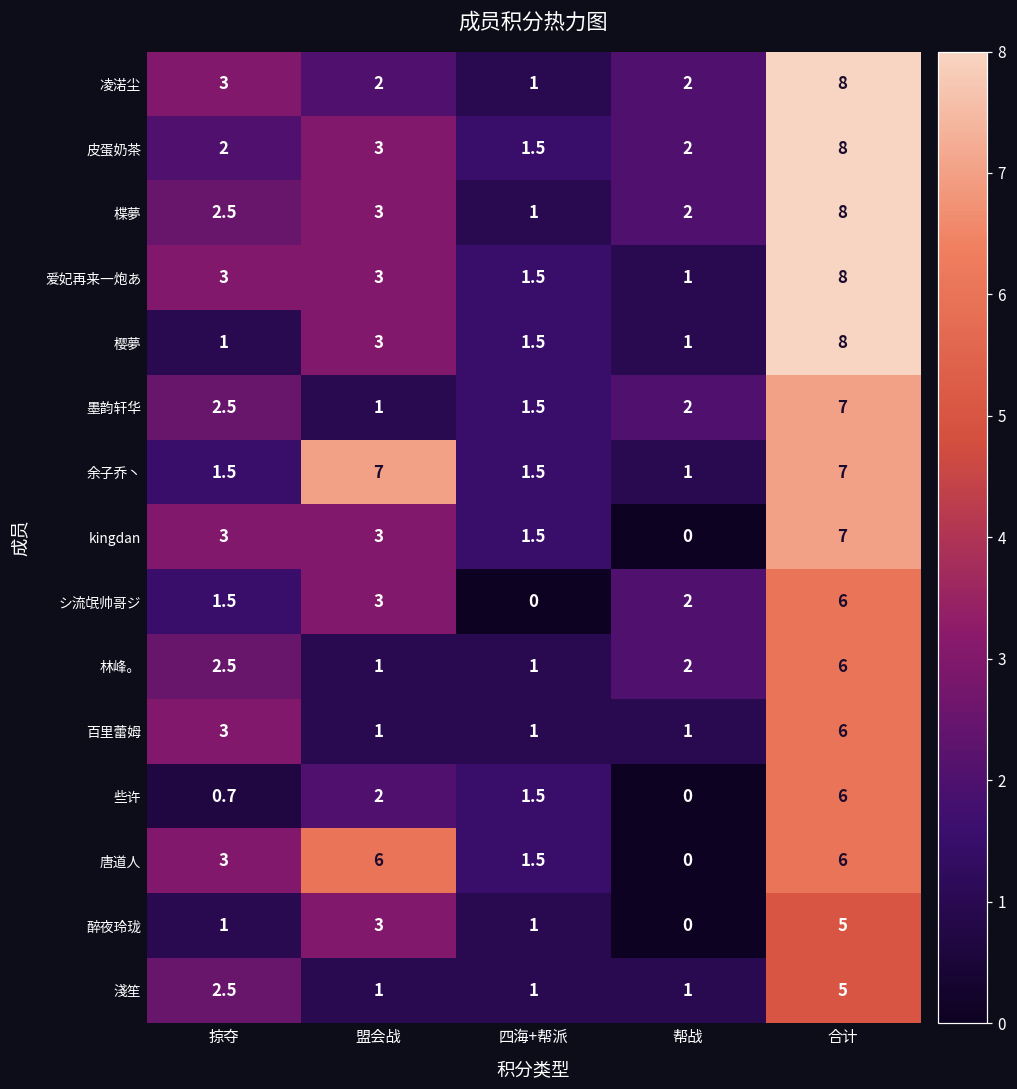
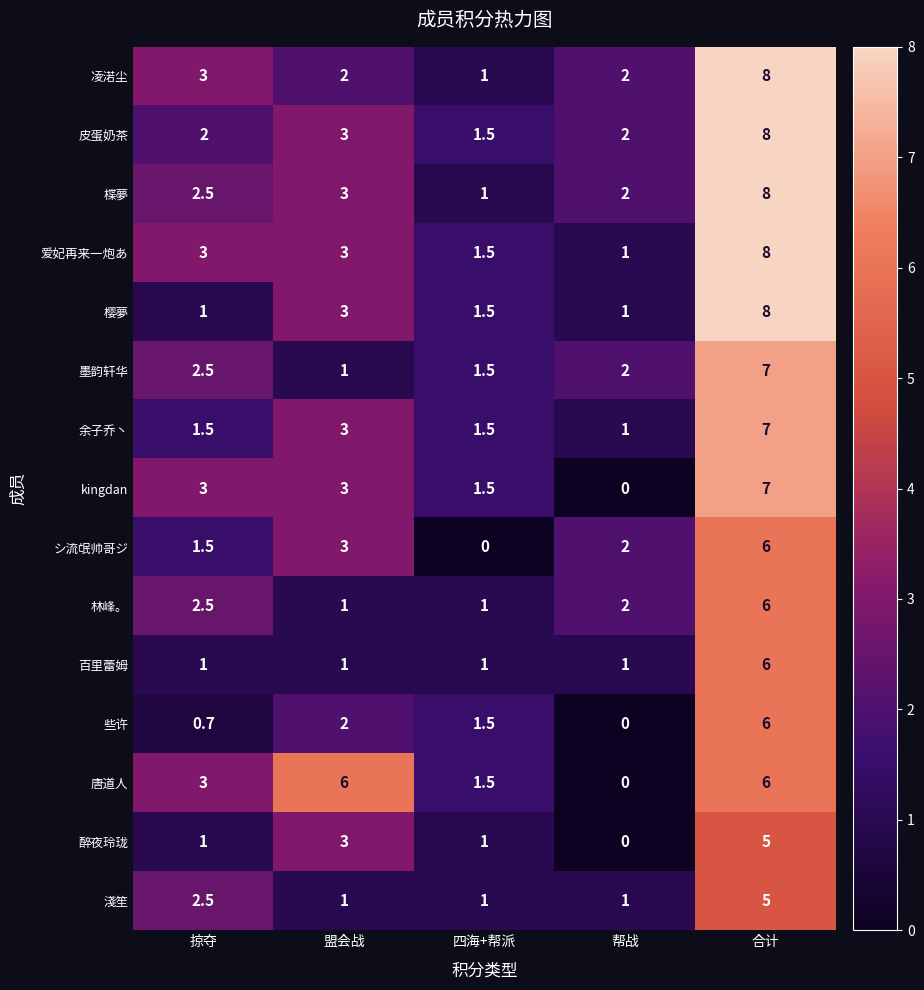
  {
    "凌渃尘": {
      "掠夺": 3,
      "盟会战": 2,
      "四海+帮派": 1,
      "帮战": 2,
      "合计": 8
    },
    "皮蛋奶茶": {
      "掠夺": 2,
      "盟会战": 3,
      "四海+帮派": 1.5,
      "帮战": 2,
      "合计": 8
    },
    "楪夢": {
      "掠夺": 2.5,
      "盟会战": 3,
      "四海+帮派": 1,
      "帮战": 2,
      "合计": 8
    },
    "爱妃再来一炮あ": {
      "掠夺": 3,
      "盟会战": 3,
      "四海+帮派": 1.5,
      "帮战": 1,
      "合计": 8
    },
    "樱夢": {
      "掠夺": 1,
      "盟会战": 3,
      "四海+帮派": 1.5,
      "帮战": 1,
      "合计": 8
    },
    "墨韵轩华": {
      "掠夺": 2.5,
      "盟会战": 1,
      "四海+帮派": 1.5,
      "帮战": 2,
      "合计": 7
    },
    "余子乔丶": {
      "掠夺": 1.5,
-     "盟会战": 7,
+     "盟会战": 3,
      "四海+帮派": 1.5,
      "帮战": 1,
      "合计": 7
    },
    "kingdan": {
      "掠夺": 3,
      "盟会战": 3,
      "四海+帮派": 1.5,
      "帮战": 0,
      "合计": 7
    },
    "シ流氓帅哥ジ": {
      "掠夺": 1.5,
      "盟会战": 3,
      "四海+帮派": 0,
      "帮战": 2,
      "合计": 6
    },
    "林峰。": {
      "掠夺": 2.5,
      "盟会战": 1,
      "四海+帮派": 1,
      "帮战": 2,
      "合计": 6
    },
    "百里蕾姆": {
-     "掠夺": 3,
+     "掠夺": 1,
      "盟会战": 1,
      "四海+帮派": 1,
      "帮战": 1,
      "合计": 6
    },
    "些许": {
      "掠夺": 0.7,
      "盟会战": 2,
      "四海+帮派": 1.5,
      "帮战": 0,
      "合计": 6
    },
    "唐道人": {
      "掠夺": 3,
      "盟会战": 6,
      "四海+帮派": 1.5,
      "帮战": 0,
      "合计": 6
    },
    "醉夜玲珑": {
      "掠夺": 1,
      "盟会战": 3,
      "四海+帮派": 1,
      "帮战": 0,
      "合计": 5
    },
    "淺笙": {
      "掠夺": 2.5,
      "盟会战": 1,
      "四海+帮派": 1,
      "帮战": 1,
      "合计": 5
    }
  }
